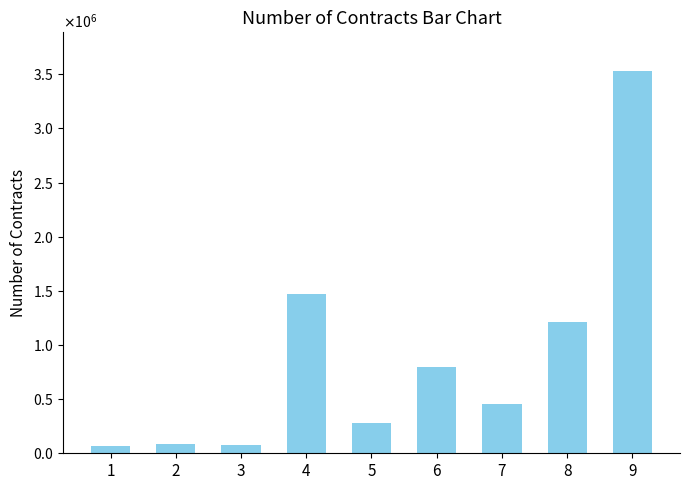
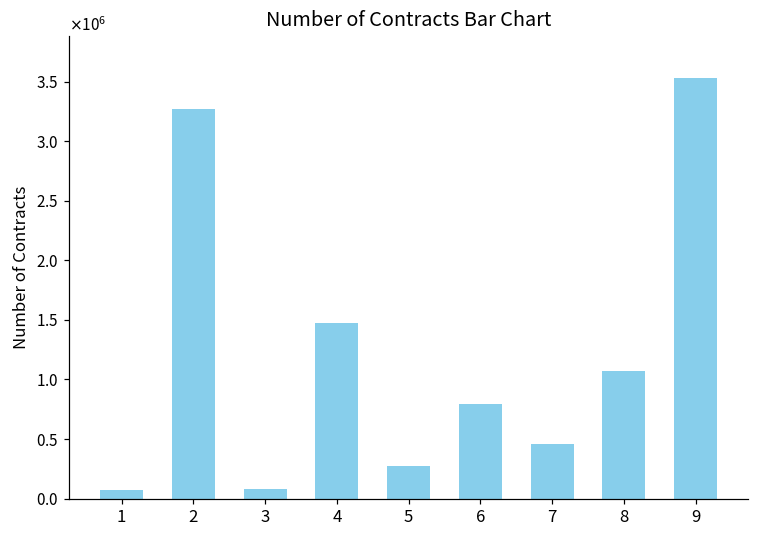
  {
    "1": 70000,
-   "2": 80000,
+   "2": 3270000,
    "3": 80000,
    "4": 1470000,
    "5": 280000,
    "6": 800000,
    "7": 460000,
-   "8": 1210000,
+   "8": 1070000,
    "9": 3530000
  }
